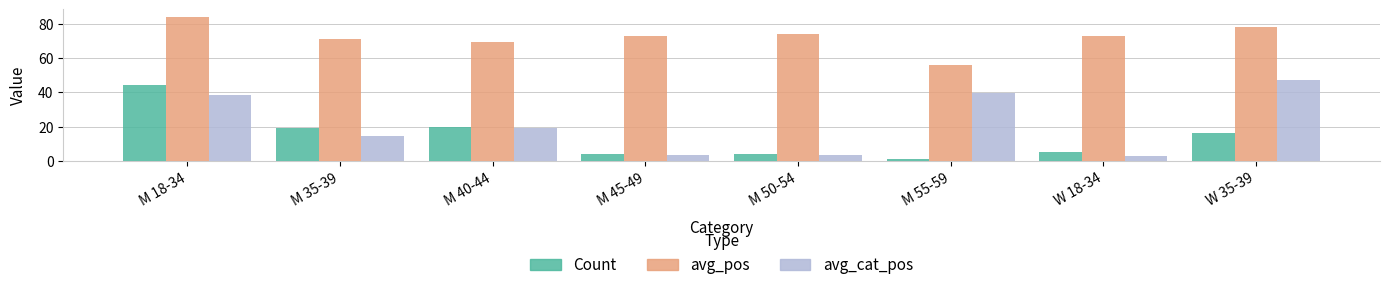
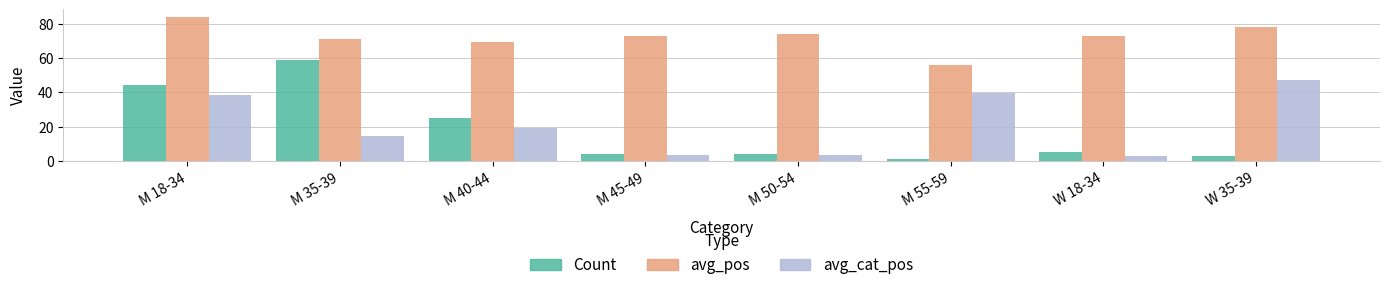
  {
    "Count": {
      "M 18-34": 44,
-     "M 35-39": 19,
-     "M 40-44": 20,
+     "M 35-39": 59,
+     "M 40-44": 25,
      "M 45-49": 4,
      "M 50-54": 4,
      "W 18-34": 5,
-     "W 35-39": 16
+     "W 35-39": 3
    },
    "avg_pos": {
      "M 18-34": 84,
      "M 35-39": 71,
      "M 40-44": 69,
      "M 45-49": 73,
      "M 50-54": 74,
      "M 55-59": 56,
      "W 18-34": 73,
      "W 35-39": 78
    },
    "avg_cat_pos": {
      "M 18-34": 39,
      "M 35-39": 15,
      "M 40-44": 19,
      "M 45-49": 4,
      "M 50-54": 4,
      "M 55-59": 39,
      "W 18-34": 3,
      "W 35-39": 47
    }
  }
